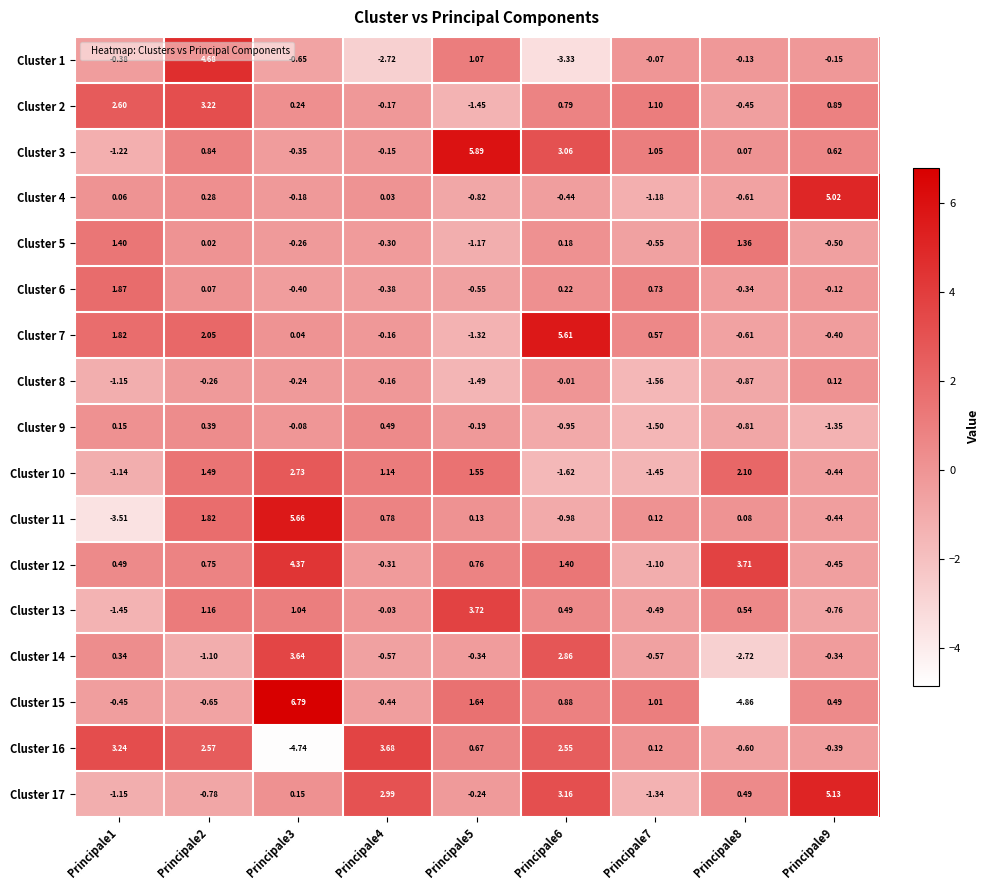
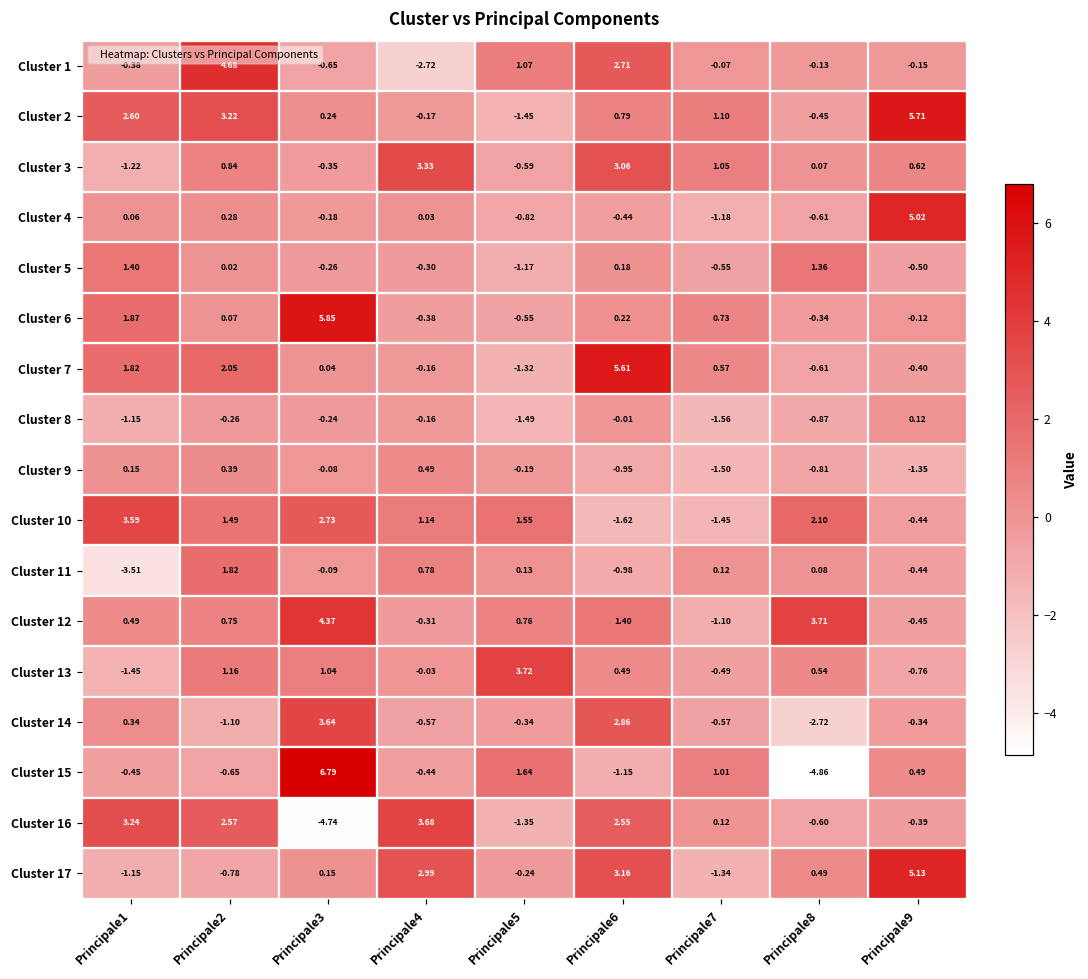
  {
    "Cluster 1": {
      "Principale4": -2.72,
      "Principale5": 1.07,
-     "Principale6": -3.33,
+     "Principale6": 2.71,
      "Principale7": -0.07,
      "Principale8": -0.13,
      "Principale9": -0.15
    },
    "Cluster 2": {
      "Principale1": 2.60,
      "Principale2": 3.22,
      "Principale3": 0.24,
      "Principale4": -0.17,
      "Principale5": -1.45,
      "Principale6": 0.79,
      "Principale7": 1.10,
      "Principale8": -0.45,
-     "Principale9": 0.89
+     "Principale9": 5.71
    },
    "Cluster 3": {
      "Principale1": -1.22,
      "Principale2": 0.84,
      "Principale3": -0.35,
-     "Principale4": -0.15,
-     "Principale5": 5.89,
+     "Principale4": 3.33,
+     "Principale5": -0.59,
      "Principale6": 3.06,
      "Principale7": 1.05,
      "Principale8": 0.07,
      "Principale9": 0.62
    },
    "Cluster 4": {
      "Principale1": 0.06,
      "Principale2": 0.28,
      "Principale3": -0.18,
      "Principale4": 0.03,
      "Principale5": -0.82,
      "Principale6": -0.44,
      "Principale7": -1.18,
      "Principale8": -0.61,
      "Principale9": 5.02
    },
    "Cluster 5": {
      "Principale1": 1.40,
      "Principale2": 0.02,
      "Principale3": -0.26,
      "Principale4": -0.30,
      "Principale5": -1.17,
      "Principale6": 0.18,
      "Principale7": -0.55,
      "Principale8": 1.36,
      "Principale9": -0.50
    },
    "Cluster 6": {
      "Principale1": 1.87,
      "Principale2": 0.07,
-     "Principale3": -0.40,
+     "Principale3": 5.85,
      "Principale4": -0.38,
      "Principale5": -0.55,
      "Principale6": 0.22,
      "Principale7": 0.73,
      "Principale8": -0.34,
      "Principale9": -0.12
    },
    "Cluster 7": {
      "Principale1": 1.82,
      "Principale2": 2.05,
      "Principale3": 0.04,
      "Principale4": -0.16,
      "Principale5": -1.32,
      "Principale6": 5.61,
      "Principale7": 0.57,
      "Principale8": -0.61,
      "Principale9": -0.40
    },
    "Cluster 8": {
      "Principale1": -1.15,
      "Principale2": -0.26,
      "Principale3": -0.24,
      "Principale4": -0.16,
      "Principale5": -1.49,
      "Principale6": -0.01,
      "Principale7": -1.56,
      "Principale8": -0.87,
      "Principale9": 0.12
    },
    "Cluster 9": {
      "Principale1": 0.15,
      "Principale2": 0.39,
      "Principale3": -0.08,
      "Principale4": 0.49,
      "Principale5": -0.19,
      "Principale6": -0.95,
      "Principale7": -1.50,
      "Principale8": -0.81,
      "Principale9": -1.35
    },
    "Cluster 10": {
-     "Principale1": -1.14,
+     "Principale1": 3.59,
      "Principale2": 1.49,
      "Principale3": 2.73,
      "Principale4": 1.14,
      "Principale5": 1.55,
      "Principale6": -1.62,
      "Principale7": -1.45,
      "Principale8": 2.10,
      "Principale9": -0.44
    },
    "Cluster 11": {
      "Principale1": -3.51,
      "Principale2": 1.82,
-     "Principale3": 5.66,
+     "Principale3": -0.09,
      "Principale4": 0.78,
      "Principale5": 0.13,
      "Principale6": -0.98,
      "Principale7": 0.12,
      "Principale8": 0.08,
      "Principale9": -0.44
    },
    "Cluster 12": {
      "Principale1": 0.49,
      "Principale2": 0.75,
      "Principale3": 4.37,
      "Principale4": -0.31,
      "Principale5": 0.76,
      "Principale6": 1.40,
      "Principale7": -1.10,
      "Principale8": 3.71,
      "Principale9": -0.45
    },
    "Cluster 13": {
      "Principale1": -1.45,
      "Principale2": 1.16,
      "Principale3": 1.04,
      "Principale4": -0.03,
      "Principale5": 3.72,
      "Principale6": 0.49,
      "Principale7": -0.49,
      "Principale8": 0.54,
      "Principale9": -0.76
    },
    "Cluster 14": {
      "Principale1": 0.34,
      "Principale2": -1.10,
      "Principale3": 3.64,
      "Principale4": -0.57,
      "Principale5": -0.34,
      "Principale6": 2.86,
      "Principale7": -0.57,
      "Principale8": -2.72,
      "Principale9": -0.34
    },
    "Cluster 15": {
      "Principale1": -0.45,
      "Principale2": -0.65,
      "Principale3": 6.79,
      "Principale4": -0.44,
      "Principale5": 1.64,
-     "Principale6": 0.88,
+     "Principale6": -1.15,
      "Principale7": 1.01,
      "Principale8": -4.86,
      "Principale9": 0.49
    },
    "Cluster 16": {
      "Principale1": 3.24,
      "Principale2": 2.57,
      "Principale3": -4.74,
      "Principale4": 3.68,
-     "Principale5": 0.67,
+     "Principale5": -1.35,
      "Principale6": 2.55,
      "Principale7": 0.12,
      "Principale8": -0.60,
      "Principale9": -0.39
    },
    "Cluster 17": {
      "Principale1": -1.15,
      "Principale2": -0.78,
      "Principale3": 0.15,
      "Principale4": 2.99,
      "Principale5": -0.24,
      "Principale6": 3.16,
      "Principale7": -1.34,
      "Principale8": 0.49,
      "Principale9": 5.13
    }
  }
